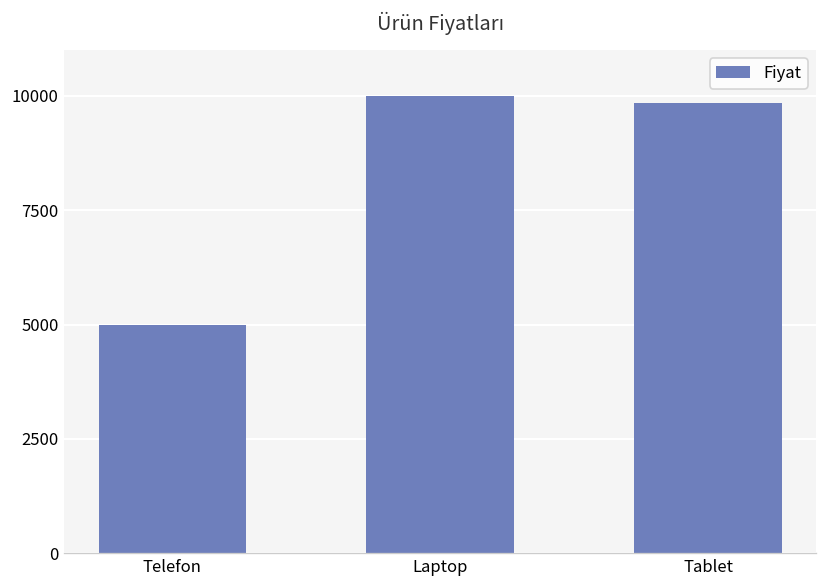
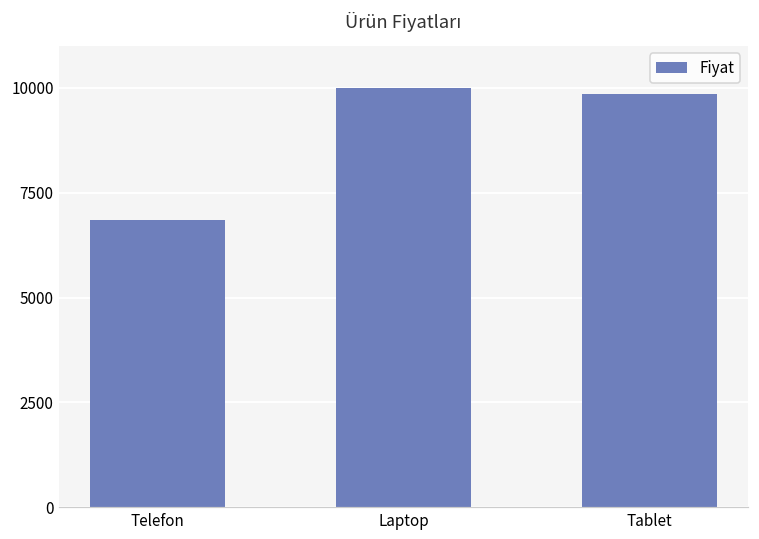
  {
-   "Telefon": 5000,
+   "Telefon": 6800,
    "Laptop": 10000,
    "Tablet": 9800
  }
